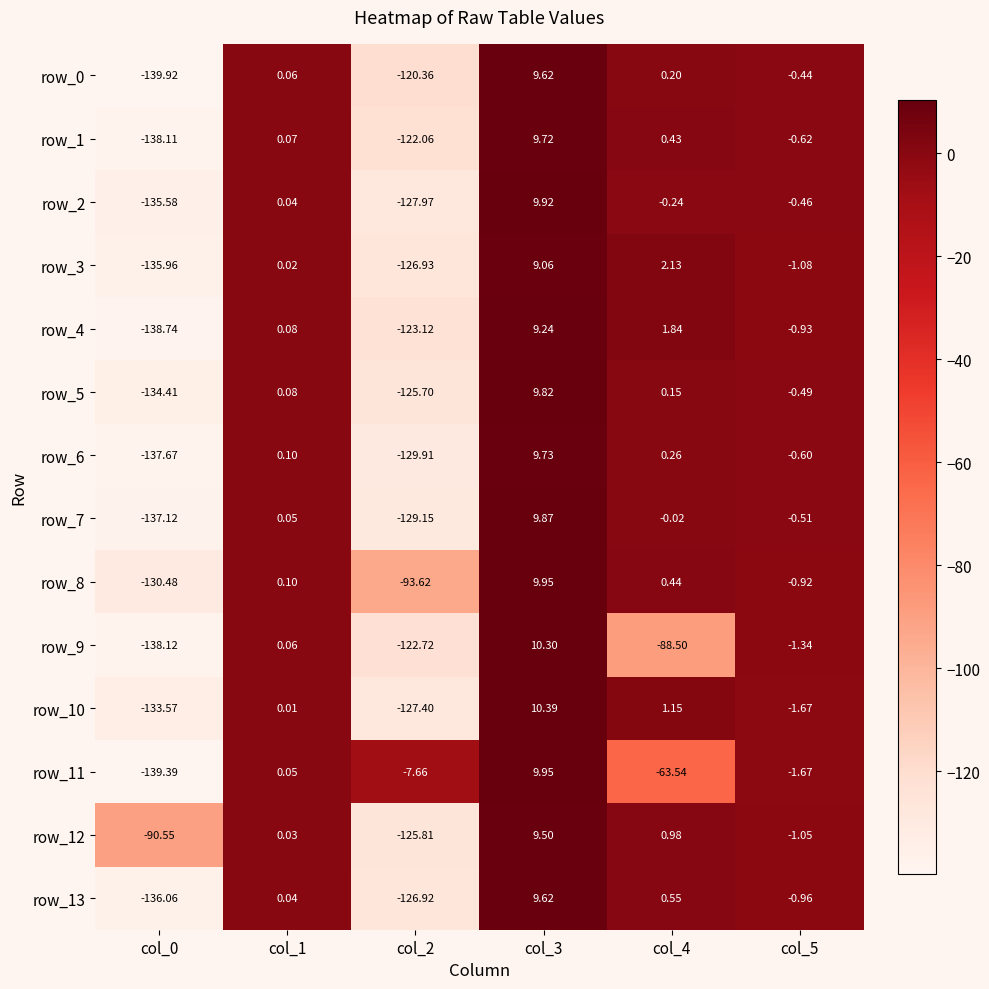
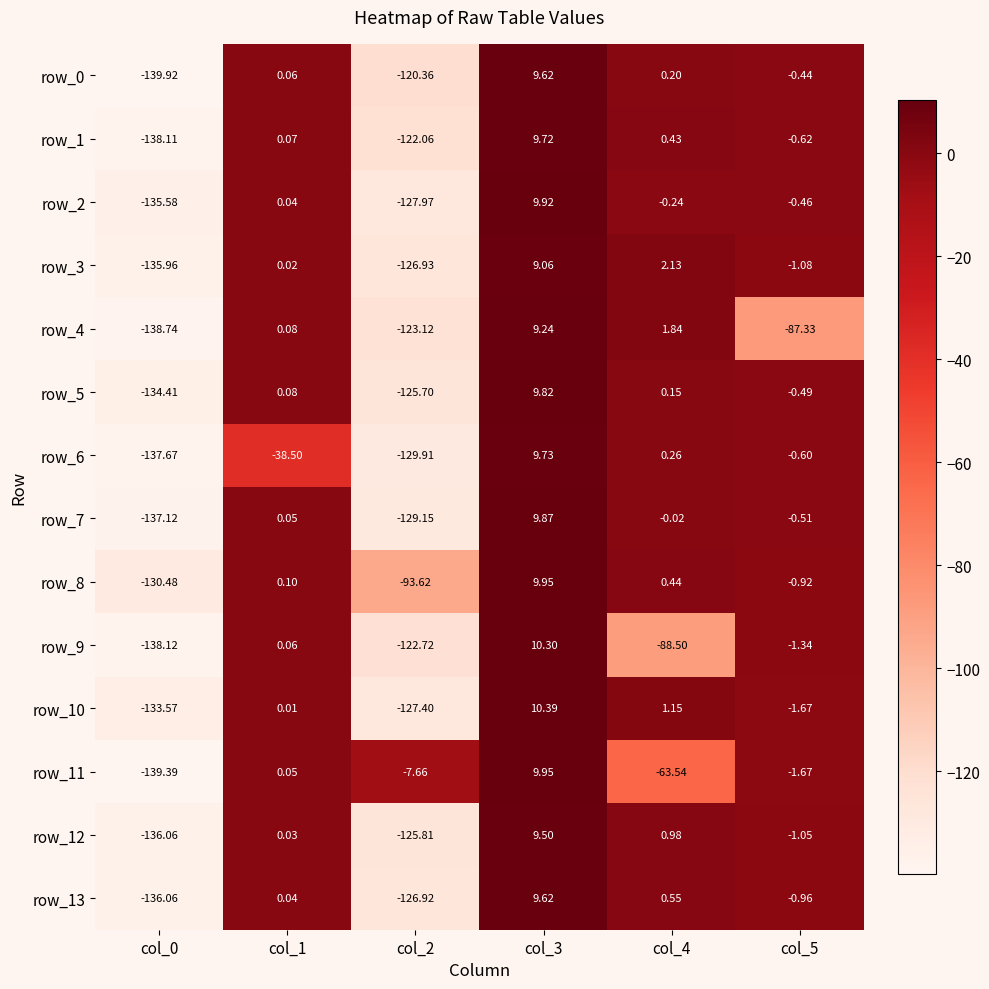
  {
    "row_0": {
      "col_0": -139.92,
      "col_1": 0.06,
      "col_2": -120.36,
      "col_3": 9.62,
      "col_4": 0.20,
      "col_5": -0.44
    },
    "row_1": {
      "col_0": -138.11,
      "col_1": 0.07,
      "col_2": -122.06,
      "col_3": 9.72,
      "col_4": 0.43,
      "col_5": -0.62
    },
    "row_2": {
      "col_0": -135.58,
      "col_1": 0.04,
      "col_2": -127.97,
      "col_3": 9.92,
      "col_4": -0.24,
      "col_5": -0.46
    },
    "row_3": {
      "col_0": -135.96,
      "col_1": 0.02,
      "col_2": -126.93,
      "col_3": 9.06,
      "col_4": 2.13,
      "col_5": -1.08
    },
    "row_4": {
      "col_0": -138.74,
      "col_1": 0.08,
      "col_2": -123.12,
      "col_3": 9.24,
      "col_4": 1.84,
-     "col_5": -0.93
+     "col_5": -87.33
    },
    "row_5": {
      "col_0": -134.41,
      "col_1": 0.08,
      "col_2": -125.70,
      "col_3": 9.82,
      "col_4": 0.15,
      "col_5": -0.49
    },
    "row_6": {
      "col_0": -137.67,
-     "col_1": 0.10,
+     "col_1": -38.50,
      "col_2": -129.91,
      "col_3": 9.73,
      "col_4": 0.26,
      "col_5": -0.60
    },
    "row_7": {
      "col_0": -137.12,
      "col_1": 0.05,
      "col_2": -129.15,
      "col_3": 9.87,
      "col_4": -0.02,
      "col_5": -0.51
    },
    "row_8": {
      "col_0": -130.48,
      "col_1": 0.10,
      "col_2": -93.62,
      "col_3": 9.95,
      "col_4": 0.44,
      "col_5": -0.92
    },
    "row_9": {
      "col_0": -138.12,
      "col_1": 0.06,
      "col_2": -122.72,
      "col_3": 10.30,
      "col_4": -88.50,
      "col_5": -1.34
    },
    "row_10": {
      "col_0": -133.57,
      "col_1": 0.01,
      "col_2": -127.40,
      "col_3": 10.39,
      "col_4": 1.15,
      "col_5": -1.67
    },
    "row_11": {
      "col_0": -139.39,
      "col_1": 0.05,
      "col_2": -7.66,
      "col_3": 9.95,
      "col_4": -63.54,
      "col_5": -1.67
    },
    "row_12": {
-     "col_0": -90.55,
+     "col_0": -136.06,
      "col_1": 0.03,
      "col_2": -125.81,
      "col_3": 9.50,
      "col_4": 0.98,
      "col_5": -1.05
    },
    "row_13": {
      "col_0": -136.06,
      "col_1": 0.04,
      "col_2": -126.92,
      "col_3": 9.62,
      "col_4": 0.55,
      "col_5": -0.96
    }
  }
